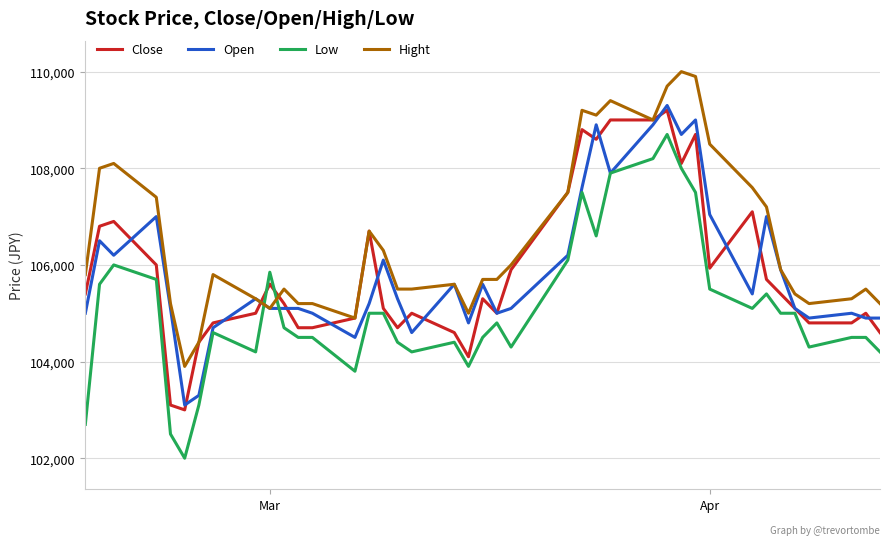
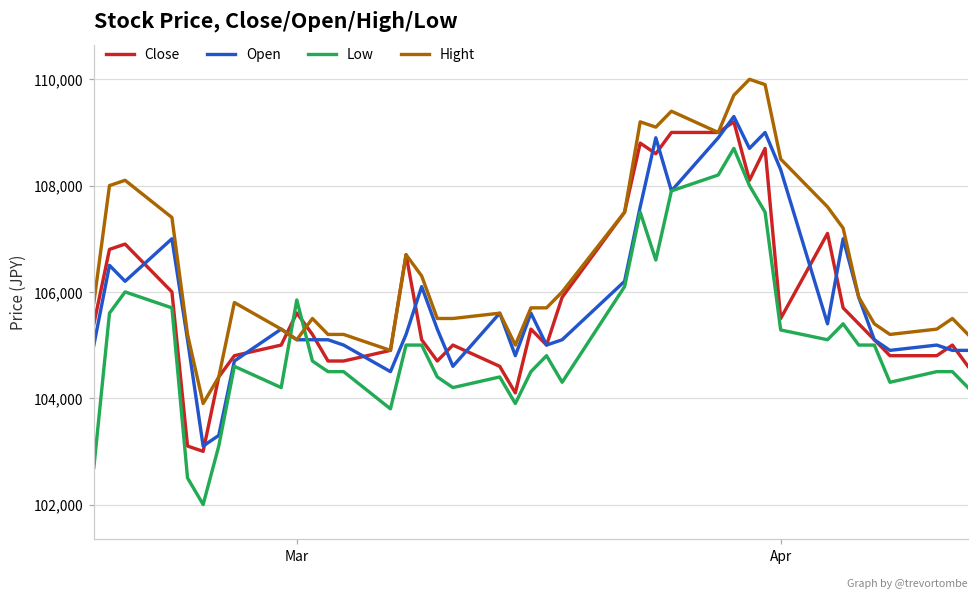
  {
    "Close": {
      "Mar": "105,600",
-     "Apr": "105,900"
+     "Apr": "105,500"
    },
    "Open": {
-     "Apr": "107,000"
+     "Apr": "108,300"
    },
    "Low": {
      "Mar": "105,800",
-     "Apr": "105,500"
+     "Apr": "105,300"
    },
    "Hight": {
      "Apr": "108,500"
    }
  }
